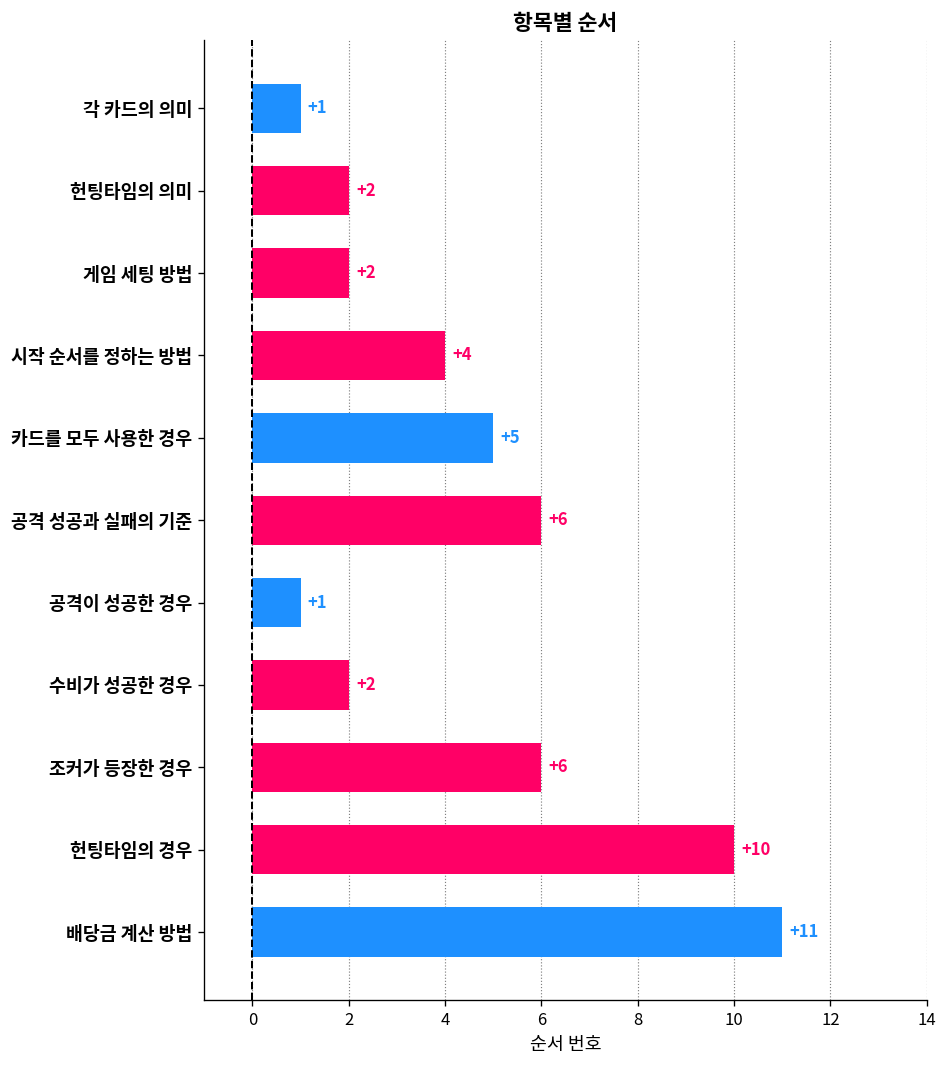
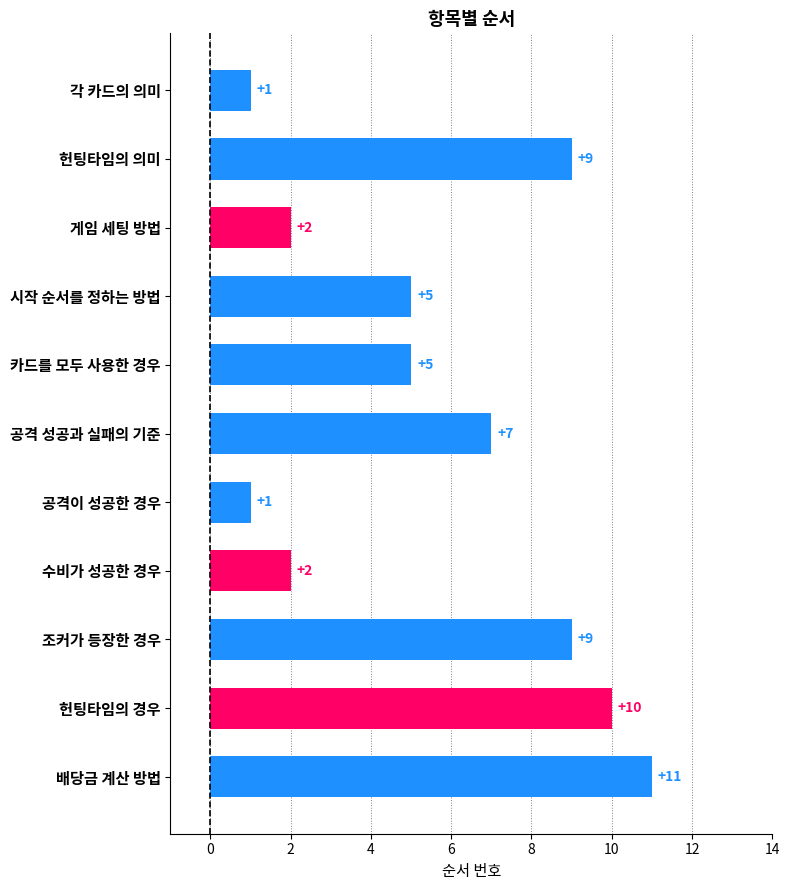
  {
    "각 카드의 의미": "+1",
-   "헌팅타임의 의미": "+2",
+   "헌팅타임의 의미": "+9",
    "게임 세팅 방법": "+2",
-   "시작 순서를 정하는 방법": "+4",
+   "시작 순서를 정하는 방법": "+5",
    "카드를 모두 사용한 경우": "+5",
-   "공격 성공과 실패의 기준": "+6",
+   "공격 성공과 실패의 기준": "+7",
    "공격이 성공한 경우": "+1",
    "수비가 성공한 경우": "+2",
-   "조커가 등장한 경우": "+6",
+   "조커가 등장한 경우": "+9",
    "헌팅타임의 경우": "+10",
    "배당금 계산 방법": "+11"
  }
